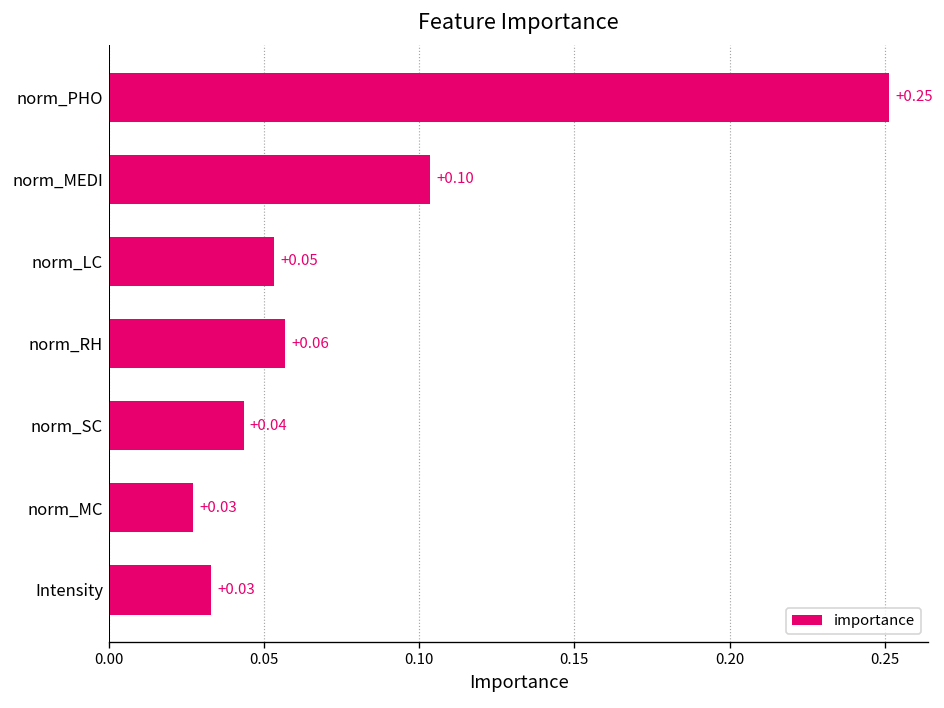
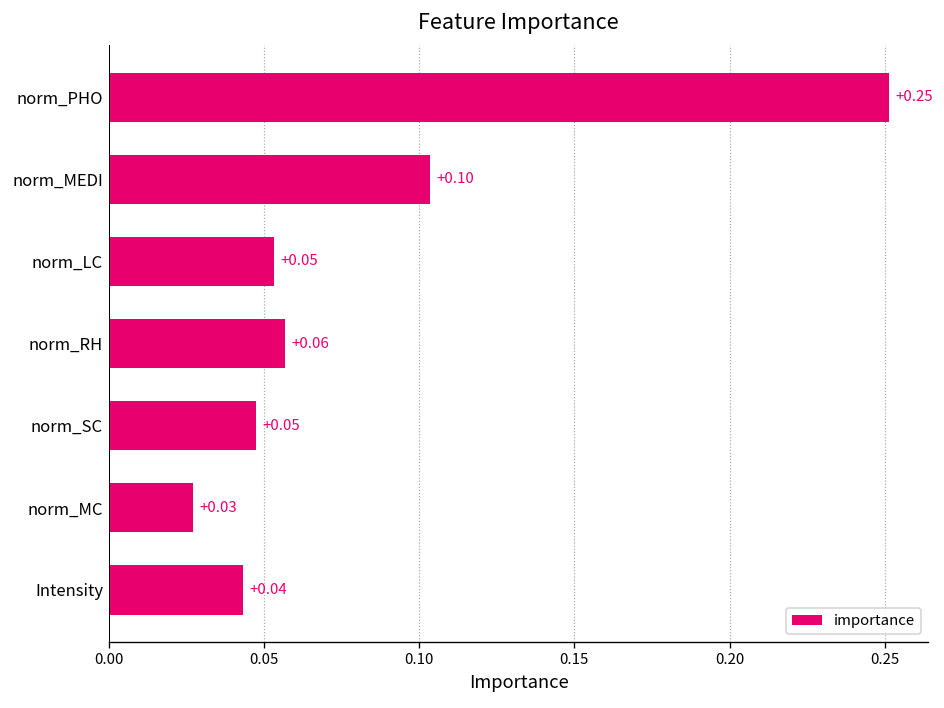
  {
    "norm_PHO": "+0.25",
    "norm_MEDI": "+0.10",
    "norm_LC": "+0.05",
    "norm_RH": "+0.06",
-   "norm_SC": "+0.04",
+   "norm_SC": "+0.05",
    "norm_MC": "+0.03",
-   "Intensity": "+0.03"
+   "Intensity": "+0.04"
  }
